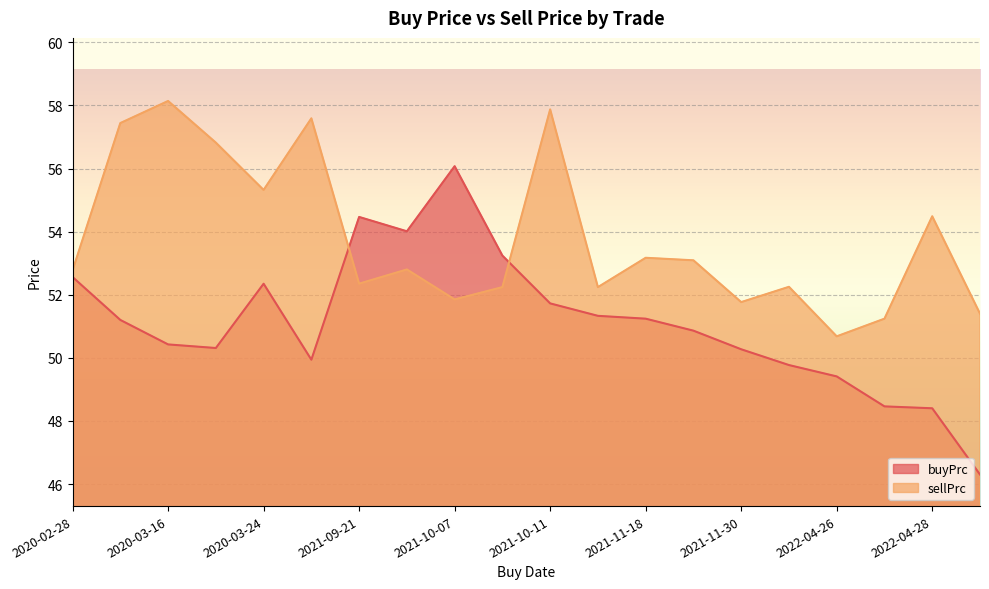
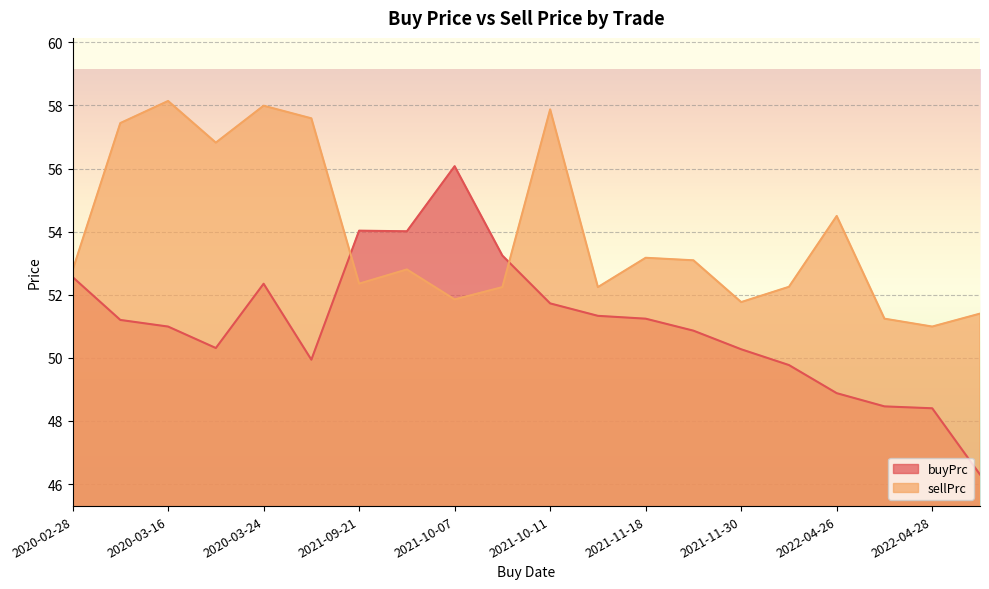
  {
    "buyPrc": {
      "2020-02-28": 52.6,
-     "2020-03-16": 50.4,
+     "2020-03-16": 51.0,
      "2020-03-24": 52.3,
-     "2021-09-21": 54.5,
+     "2021-09-21": 54.0,
      "2021-10-07": 56.1,
      "2021-10-11": 51.7,
      "2021-11-18": 51.2,
      "2021-11-30": 50.3,
-     "2022-04-26": 49.4,
+     "2022-04-26": 48.9,
      "2022-04-28": 48.4
    },
    "sellPrc": {
      "2020-02-28": 52.8,
      "2020-03-16": 58.1,
-     "2020-03-24": 55.3,
+     "2020-03-24": 58.0,
      "2021-09-21": 52.3,
      "2021-10-07": 51.8,
      "2021-10-11": 57.9,
      "2021-11-18": 53.2,
      "2021-11-30": 51.8,
-     "2022-04-26": 50.7,
-     "2022-04-28": 54.5
+     "2022-04-26": 54.5,
+     "2022-04-28": 51.0
    }
  }
